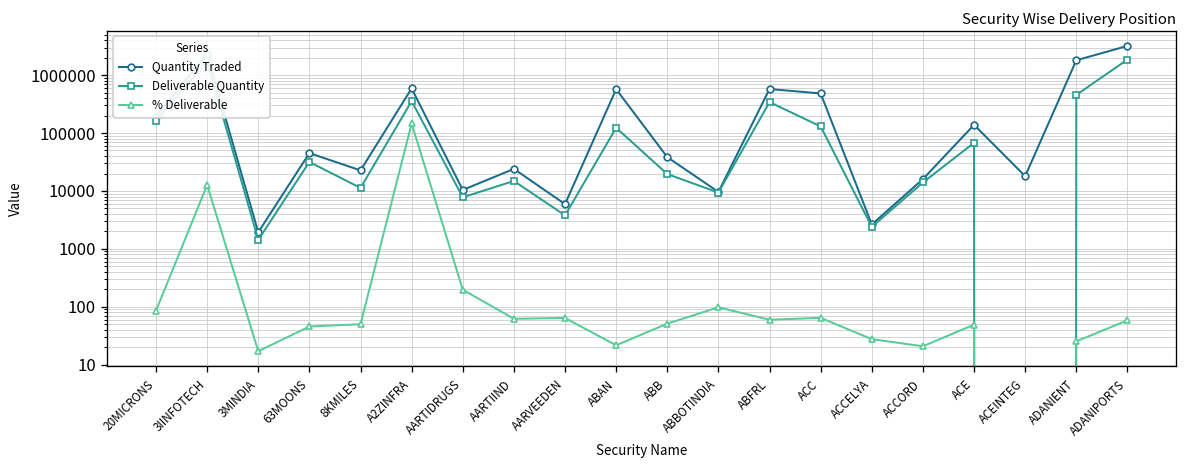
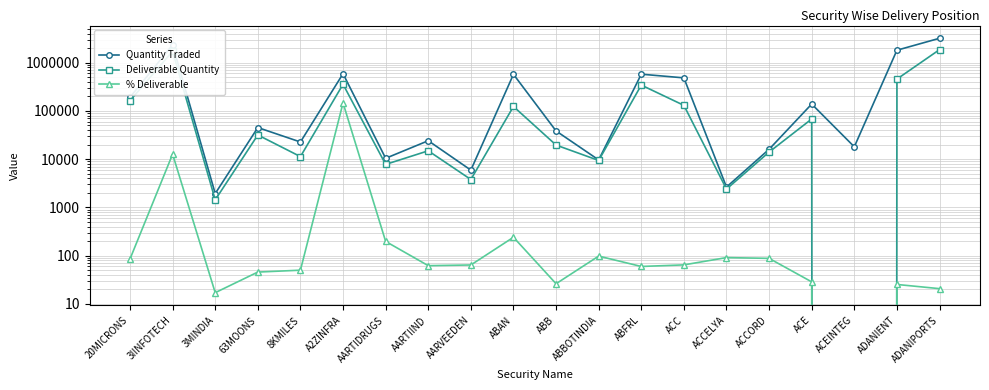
  {
    "% Deliverable": {
      "20MICRONS": 80,
      "3IINFOTECH": 13000,
      "3MINDIA": 17,
      "63MOONS": 50,
      "8KMILES": 50,
      "A2ZINFRA": 150000,
      "AARTIDRUGS": 200,
      "AARTIIND": 60,
      "AARVEEDEN": 60,
-     "ABAN": 20,
-     "ABB": 50,
+     "ABAN": 200,
+     "ABB": 30,
      "ABBOTINDIA": 100,
      "ABFRL": 60,
      "ACC": 60,
-     "ACCELYA": 30,
-     "ACCORD": 21,
-     "ACE": 50,
+     "ACCELYA": 90,
+     "ACCORD": 90,
+     "ACE": 30,
      "ADANIENT": 30,
-     "ADANIPORTS": 60
+     "ADANIPORTS": 21
    }
  }
